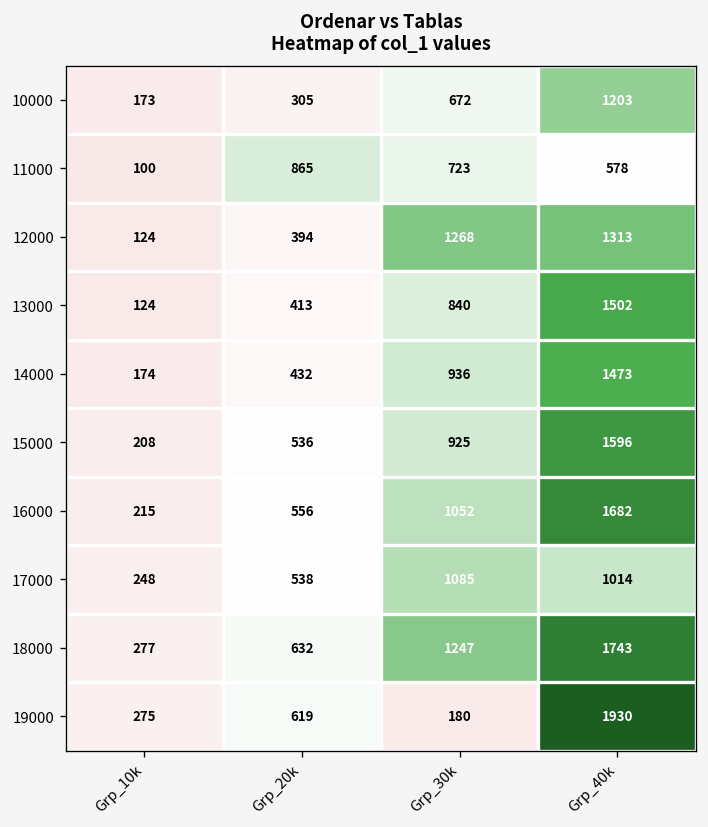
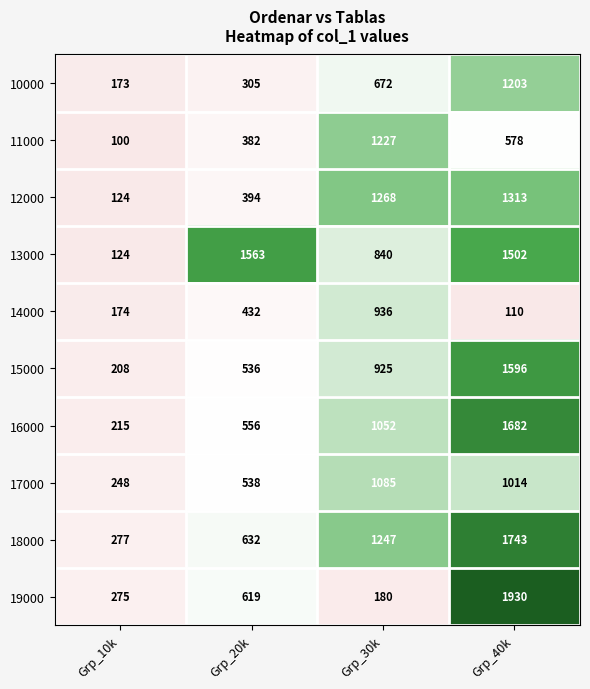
  {
    "10000": {
      "Grp_10k": 173,
      "Grp_20k": 305,
      "Grp_30k": 672,
      "Grp_40k": 1203
    },
    "11000": {
      "Grp_10k": 100,
-     "Grp_20k": 865,
-     "Grp_30k": 723,
+     "Grp_20k": 382,
+     "Grp_30k": 1227,
      "Grp_40k": 578
    },
    "12000": {
      "Grp_10k": 124,
      "Grp_20k": 394,
      "Grp_30k": 1268,
      "Grp_40k": 1313
    },
    "13000": {
      "Grp_10k": 124,
-     "Grp_20k": 413,
+     "Grp_20k": 1563,
      "Grp_30k": 840,
      "Grp_40k": 1502
    },
    "14000": {
      "Grp_10k": 174,
      "Grp_20k": 432,
      "Grp_30k": 936,
-     "Grp_40k": 1473
+     "Grp_40k": 110
    },
    "15000": {
      "Grp_10k": 208,
      "Grp_20k": 536,
      "Grp_30k": 925,
      "Grp_40k": 1596
    },
    "16000": {
      "Grp_10k": 215,
      "Grp_20k": 556,
      "Grp_30k": 1052,
      "Grp_40k": 1682
    },
    "17000": {
      "Grp_10k": 248,
      "Grp_20k": 538,
      "Grp_30k": 1085,
      "Grp_40k": 1014
    },
    "18000": {
      "Grp_10k": 277,
      "Grp_20k": 632,
      "Grp_30k": 1247,
      "Grp_40k": 1743
    },
    "19000": {
      "Grp_10k": 275,
      "Grp_20k": 619,
      "Grp_30k": 180,
      "Grp_40k": 1930
    }
  }
